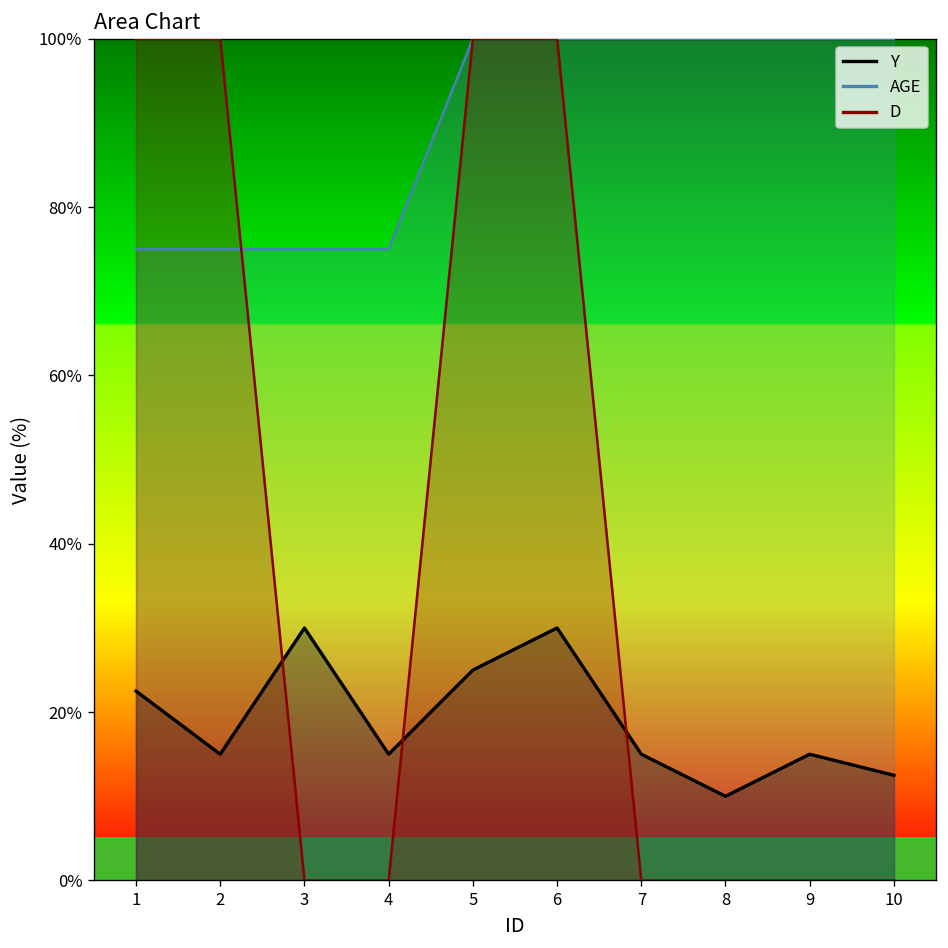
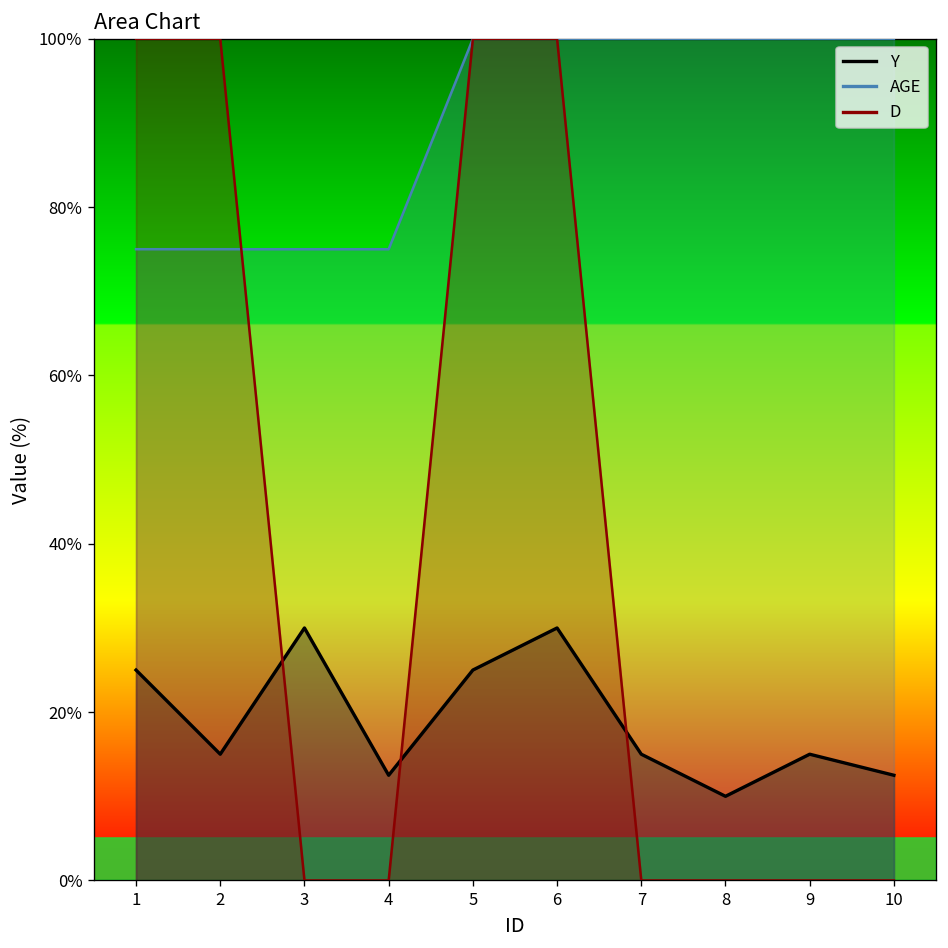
  {
    "Y": {
-     "1": "23%",
+     "1": "25%",
      "2": "15%",
      "3": "30%",
-     "4": "15%",
+     "4": "13%",
      "5": "25%",
      "6": "30%",
      "7": "15%",
      "8": "10%",
      "9": "15%",
      "10": "13%"
    },
    "AGE": {
      "1": "75%",
      "2": "75%",
      "3": "75%",
      "4": "75%",
      "7": "100%",
      "8": "100%",
      "9": "100%",
      "10": "100%"
    },
    "D": {
      "1": "100%",
      "2": "100%"
    }
  }
